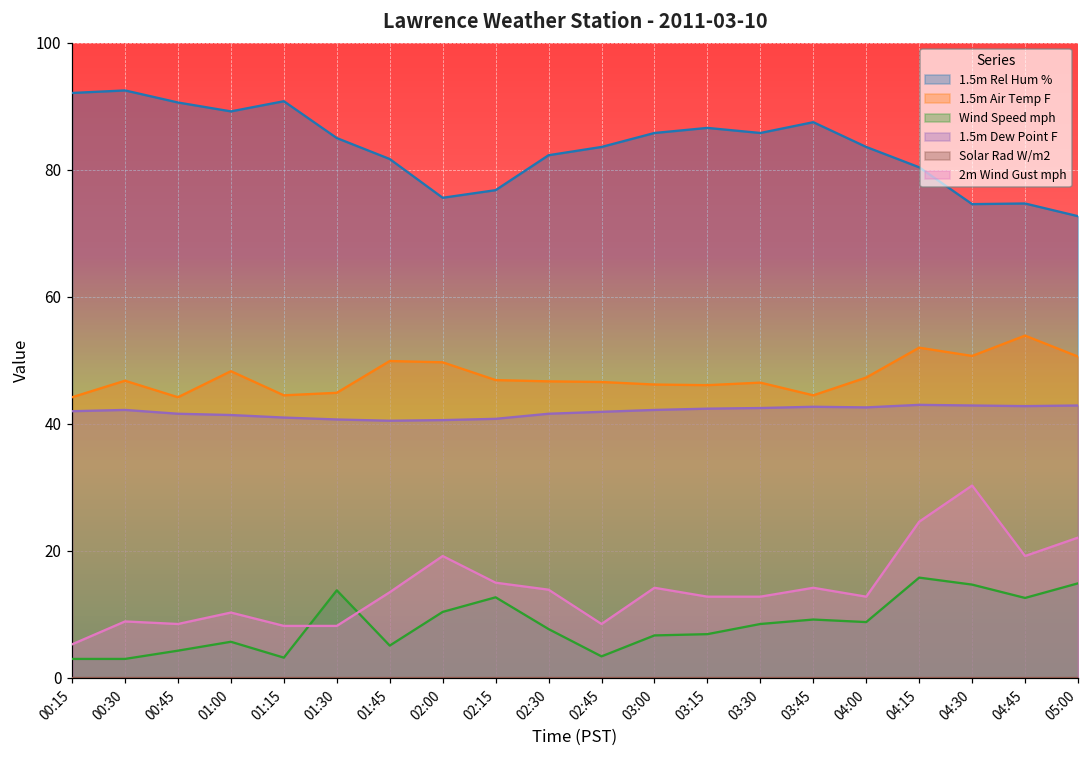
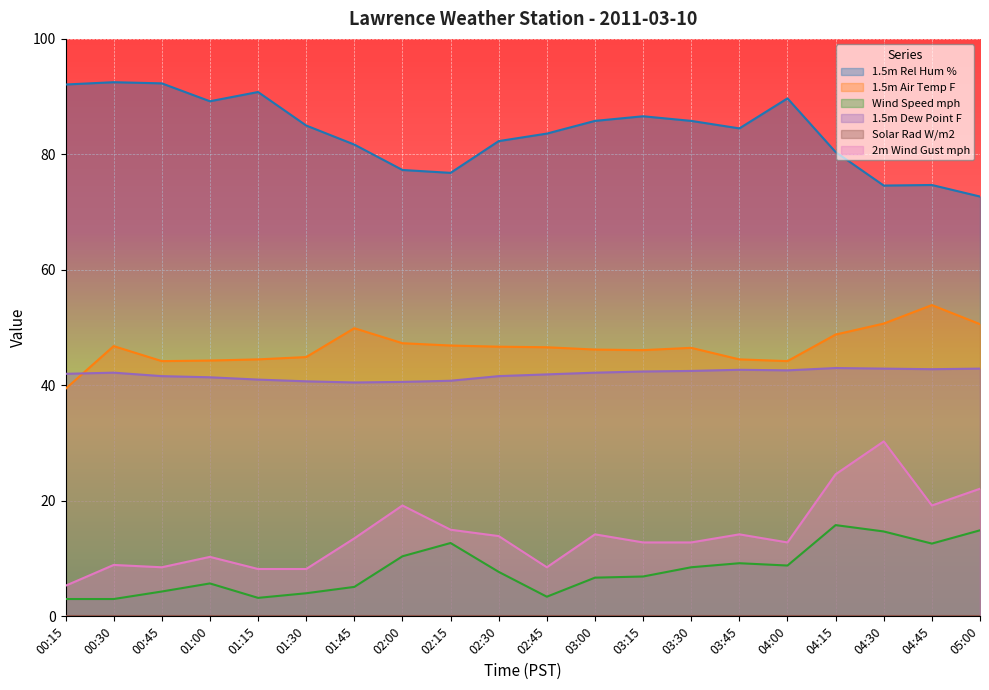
  {
    "1.5m Rel Hum %": {
      "00:15": 92,
      "00:30": 93,
-     "00:45": 91,
+     "00:45": 92,
      "01:00": 89,
      "01:15": 91,
      "01:30": 85,
      "01:45": 82,
-     "02:00": 76,
+     "02:00": 77,
      "02:15": 77,
      "02:30": 82,
      "02:45": 84,
      "03:00": 86,
      "03:15": 87,
      "03:30": 86,
-     "03:45": 88,
-     "04:00": 84,
+     "03:45": 85,
+     "04:00": 90,
      "04:15": 80,
      "04:30": 75,
      "04:45": 75,
      "05:00": 73
    },
    "1.5m Air Temp F": {
-     "00:15": 44,
+     "00:15": 39,
      "00:30": 47,
      "00:45": 44,
-     "01:00": 48,
+     "01:00": 44,
      "01:15": 45,
      "01:30": 45,
      "01:45": 50,
-     "02:00": 50,
+     "02:00": 47,
      "02:15": 47,
      "02:30": 47,
      "02:45": 47,
      "03:00": 46,
      "03:15": 46,
      "03:30": 47,
      "03:45": 45,
-     "04:00": 47,
-     "04:15": 52,
+     "04:00": 44,
+     "04:15": 49,
      "04:30": 51,
      "04:45": 54,
      "05:00": 51
    },
    "Wind Speed mph": {
      "00:15": 3,
      "00:30": 3,
      "00:45": 4,
      "01:00": 6,
      "01:15": 3,
-     "01:30": 14,
+     "01:30": 4,
      "01:45": 5,
      "02:00": 10,
      "02:15": 13,
      "02:30": 8,
      "02:45": 3,
      "03:00": 7,
      "03:15": 7,
      "03:30": 9,
      "03:45": 9,
      "04:00": 9,
      "04:15": 16,
      "04:30": 15,
      "04:45": 13,
      "05:00": 15
    },
    "Solar Rad W/m2": {
      "00:15": 0,
      "00:30": 0,
      "00:45": 0,
      "01:00": 0,
      "01:15": 0,
      "01:30": 0,
      "01:45": 0,
      "02:00": 0,
      "02:15": 0,
      "02:30": 0,
      "02:45": 0,
      "03:00": 0,
      "03:15": 0,
      "03:30": 0,
      "03:45": 0,
      "04:00": 0,
      "04:15": 0,
      "04:30": 0,
      "04:45": 0,
      "05:00": 0
    }
  }
